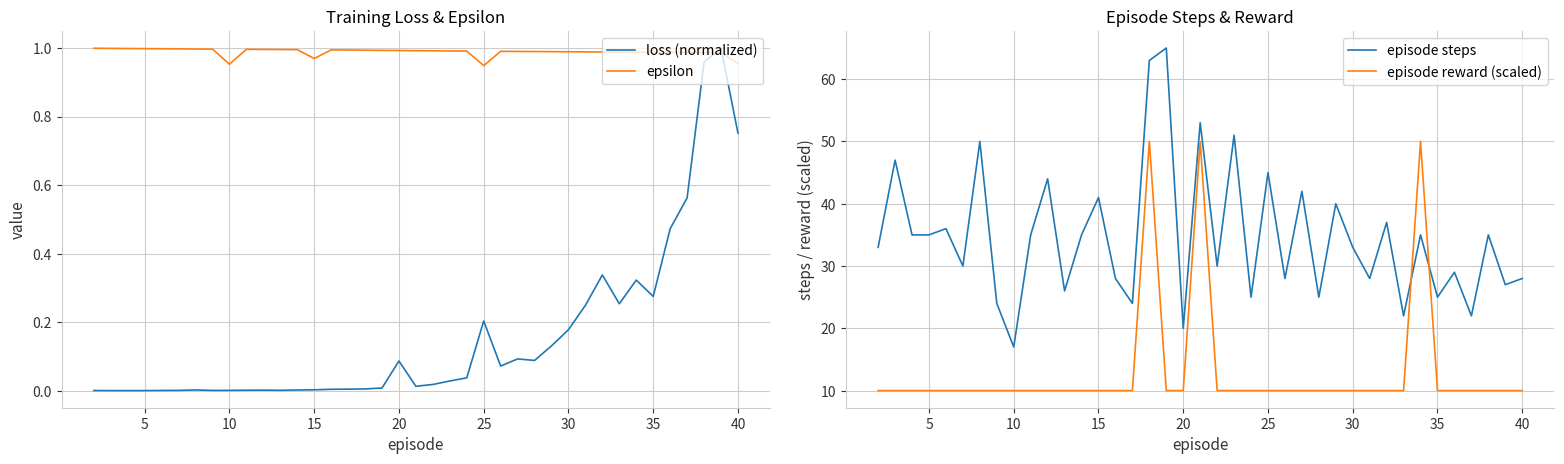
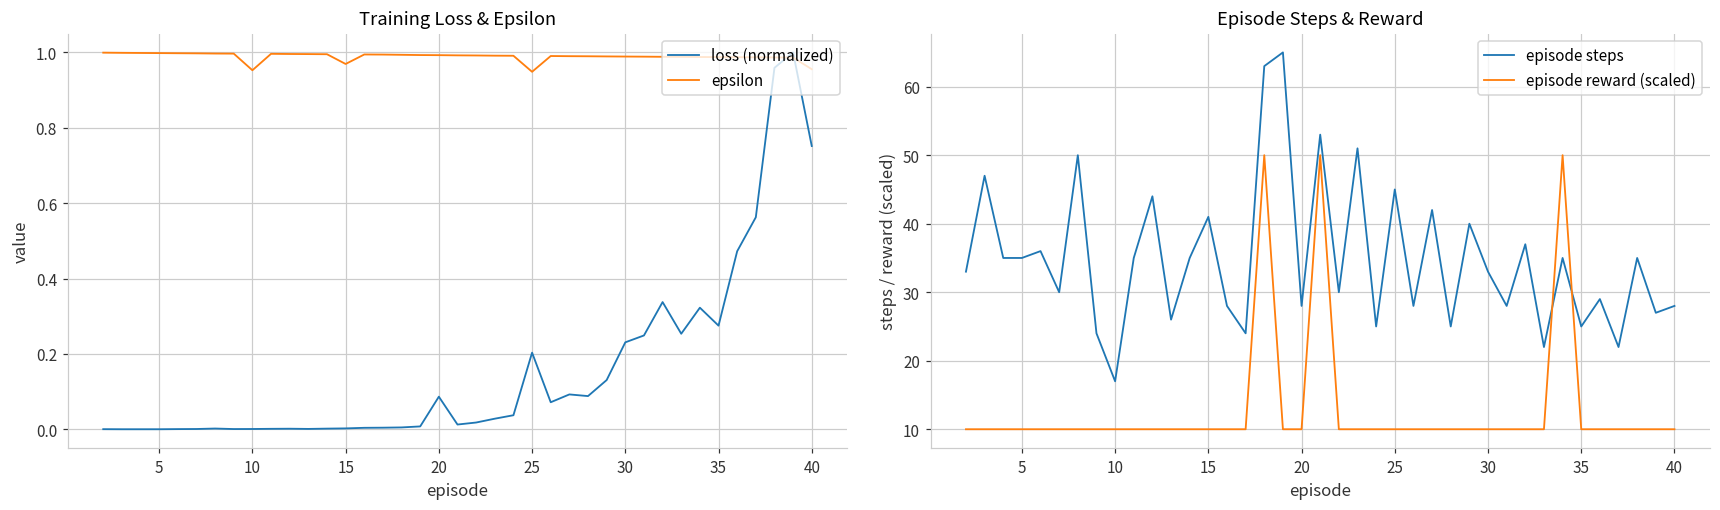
  {
    "Training Loss & Epsilon": {
      "loss (normalized)": {
        "5": 0.00,
        "10": 0.00,
        "15": 0.00,
        "20": 0.09,
        "25": 0.20,
-       "30": 0.18,
+       "30": 0.23,
        "35": 0.27,
        "40": 0.75
      },
      "epsilon": {
        "5": 1.00,
        "10": 0.95,
        "15": 0.97,
        "20": 0.99,
        "25": 0.95,
        "30": 0.99
      }
    },
    "Episode Steps & Reward": {
      "episode steps": {
        "5": 35,
        "10": 17,
        "15": 41,
-       "20": 20,
+       "20": 28,
        "25": 45,
        "30": 33,
        "35": 25,
        "40": 28
      },
      "episode reward (scaled)": {
        "5": 10,
        "10": 10,
        "15": 10,
        "20": 10,
        "25": 10,
        "30": 10,
        "35": 10,
        "40": 10
      }
    }
  }
